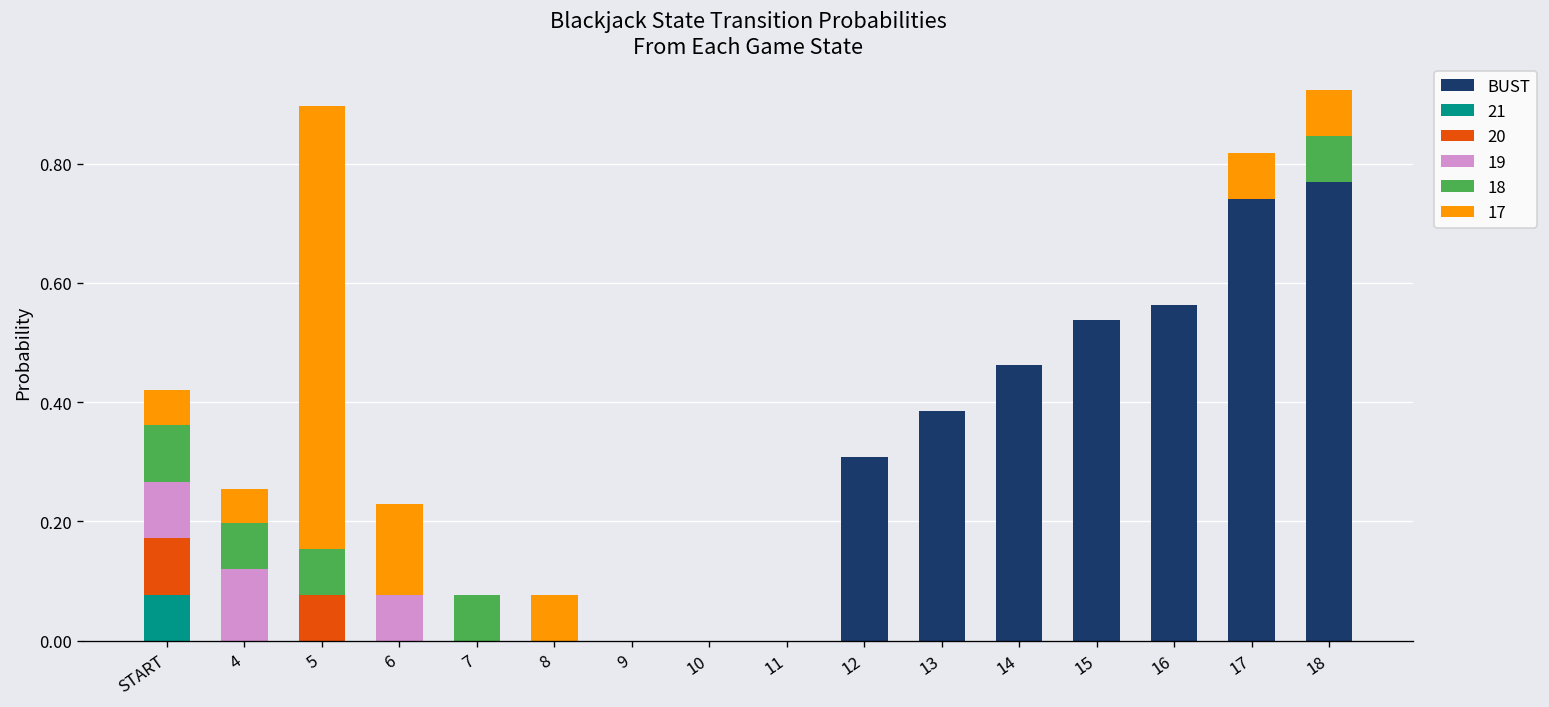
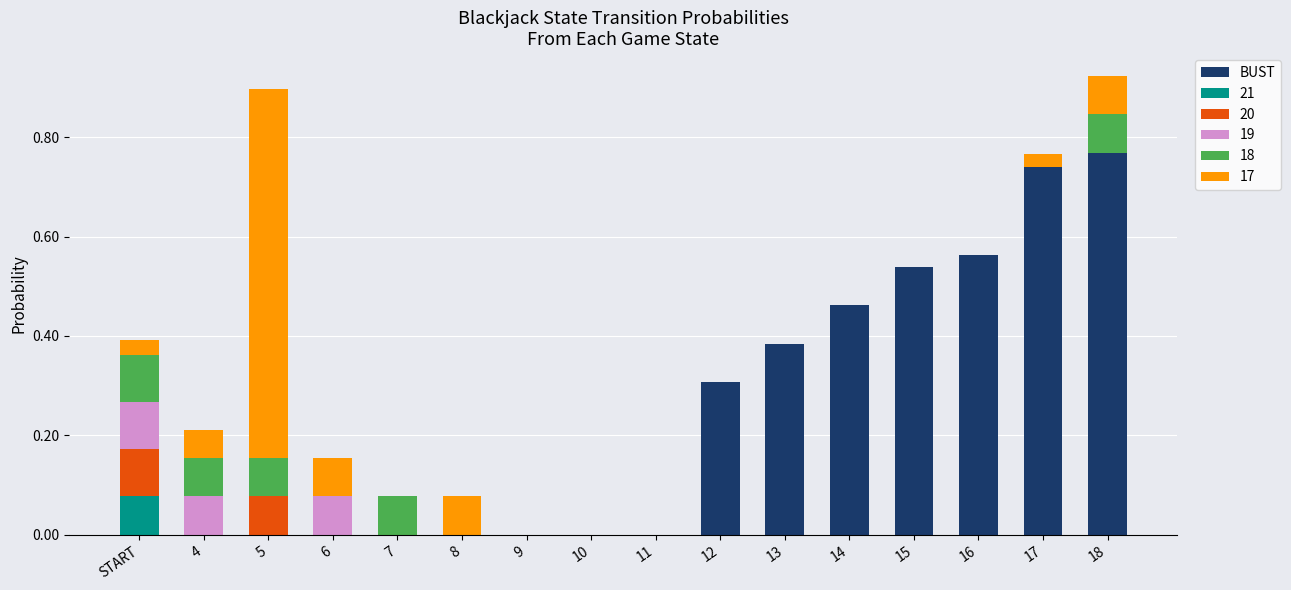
  {
    "BUST": {
      "START": 0.00,
      "4": 0.00,
      "5": 0.00,
      "6": 0.00,
      "7": 0.00,
      "8": 0.00,
      "9": 0.00,
      "10": 0.00,
      "11": 0.00,
      "12": 0.31,
      "13": 0.38,
      "14": 0.46,
      "15": 0.54,
      "16": 0.56,
      "17": 0.74,
      "18": 0.77
    },
    "20": {
      "START": 0.09,
      "4": 0.00,
      "5": 0.08,
      "6": 0.00,
      "7": 0.00,
      "8": 0.00,
      "9": 0.00,
      "10": 0.00,
      "11": 0.00,
      "12": 0.00,
      "13": 0.00,
      "14": 0.00,
      "15": 0.00,
      "16": 0.00,
      "17": 0.00,
      "18": 0.00
    },
    "19": {
      "START": 0.09,
-     "4": 0.12,
+     "4": 0.08,
      "5": 0.00,
      "6": 0.08,
      "7": 0.00,
      "8": 0.00,
      "9": 0.00,
      "10": 0.00,
      "11": 0.00,
      "12": 0.00,
      "13": 0.00,
      "14": 0.00,
      "15": 0.00,
      "16": 0.00,
      "17": 0.00,
      "18": 0.00
    },
    "18": {
      "START": 0.09,
      "4": 0.08,
      "5": 0.08,
      "6": 0.00,
      "7": 0.08,
      "8": 0.00,
      "9": 0.00,
      "10": 0.00,
      "11": 0.00,
      "12": 0.00,
      "13": 0.00,
      "14": 0.00,
      "15": 0.00,
      "16": 0.00,
      "17": 0.00,
      "18": 0.08
    },
    "17": {
-     "START": 0.06,
+     "START": 0.03,
      "4": 0.06,
      "5": 0.74,
-     "6": 0.15,
+     "6": 0.08,
      "7": 0.00,
      "8": 0.08,
      "9": 0.00,
      "10": 0.00,
      "11": 0.00,
      "12": 0.00,
      "13": 0.00,
      "14": 0.00,
      "15": 0.00,
      "16": 0.00,
-     "17": 0.08,
+     "17": 0.03,
      "18": 0.08
    }
  }
